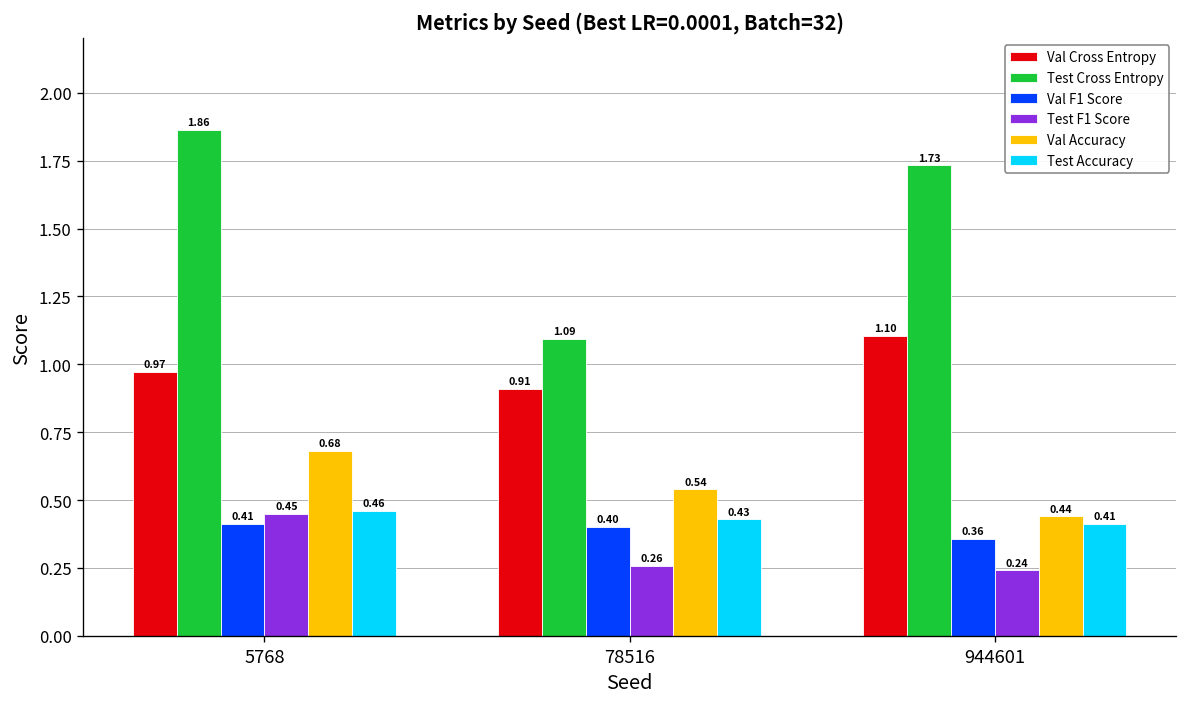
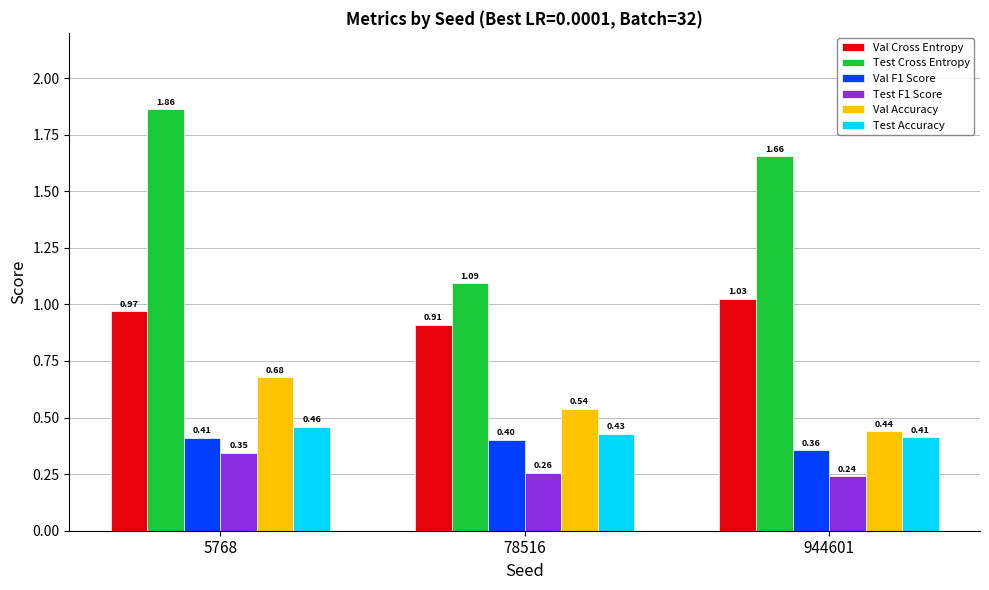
  {
    "Val Cross Entropy": {
      "5768": 0.97,
      "78516": 0.91,
-     "944601": 1.10
+     "944601": 1.03
    },
    "Test Cross Entropy": {
      "5768": 1.86,
      "78516": 1.09,
-     "944601": 1.73
+     "944601": 1.66
    },
    "Val F1 Score": {
      "5768": 0.41,
      "78516": 0.40,
      "944601": 0.36
    },
    "Test F1 Score": {
-     "5768": 0.45,
+     "5768": 0.35,
      "78516": 0.26,
      "944601": 0.24
    },
    "Val Accuracy": {
      "5768": 0.68,
      "78516": 0.54,
      "944601": 0.44
    },
    "Test Accuracy": {
      "5768": 0.46,
      "78516": 0.43,
      "944601": 0.41
    }
  }
